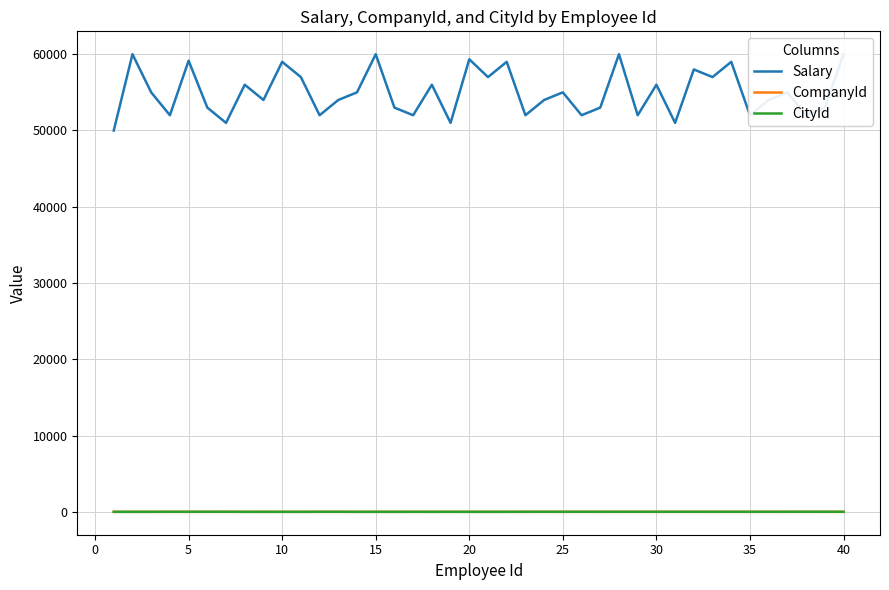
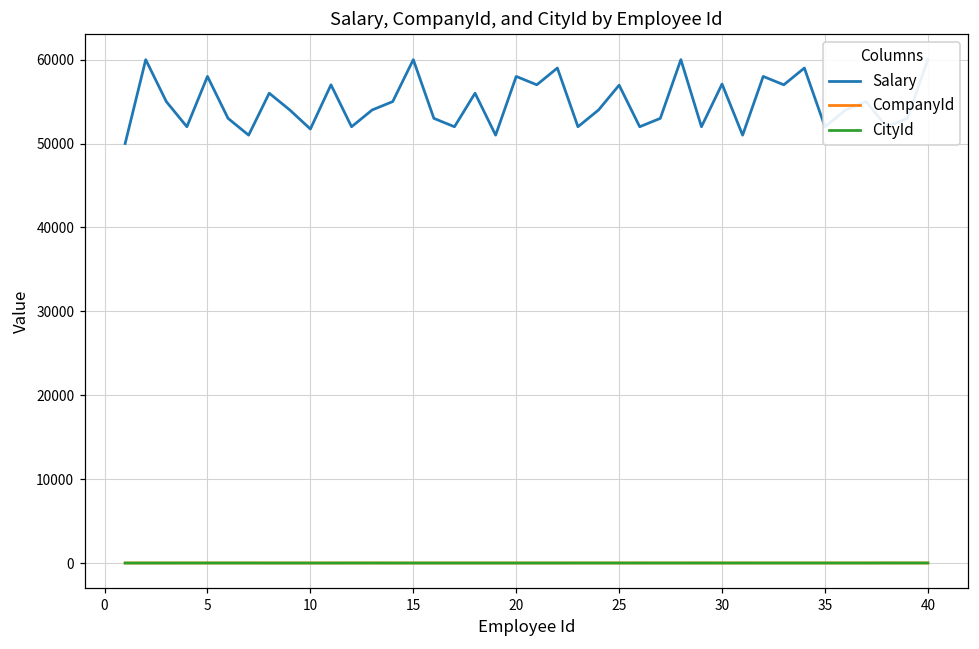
  {
    "Salary": {
-     "5": 59000,
-     "10": 59000,
+     "5": 58000,
+     "10": 52000,
      "15": 60000,
-     "20": 59000,
-     "25": 55000,
-     "30": 56000
+     "20": 58000,
+     "25": 57000,
+     "30": 57000
    },
    "CityId": {
      "5": 0,
      "10": 0,
      "15": 0,
      "20": 0,
      "25": 0,
      "30": 0,
      "35": 0,
      "40": 0
    }
  }
